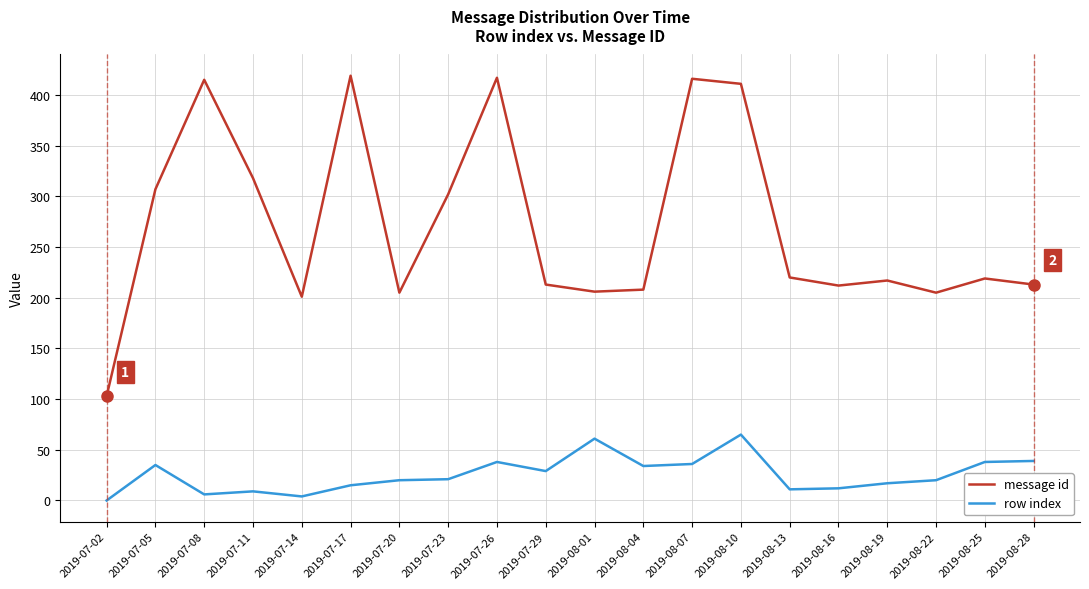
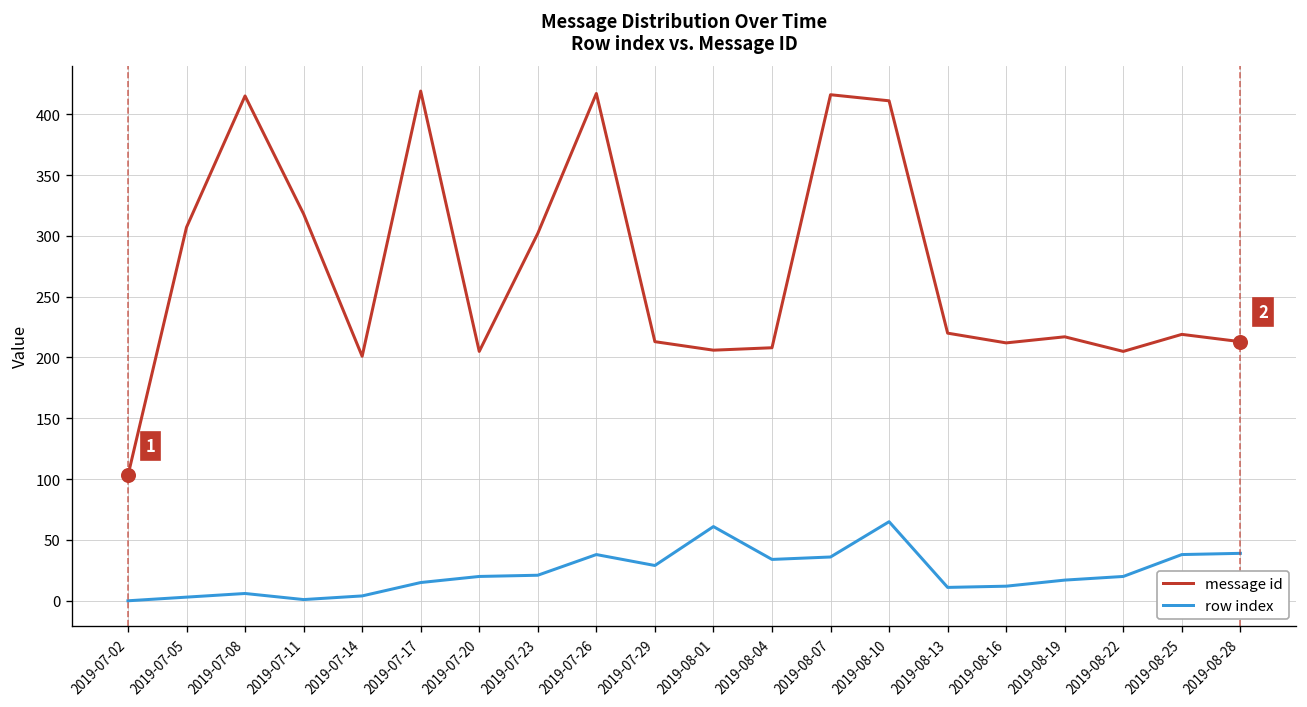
  {
    "row index": {
      "2019-07-02": 0,
-     "2019-07-05": 35,
+     "2019-07-05": 3,
      "2019-07-08": 6,
-     "2019-07-11": 9,
+     "2019-07-11": 1,
      "2019-07-14": 4,
      "2019-07-17": 15,
      "2019-07-20": 20,
      "2019-07-23": 21,
      "2019-07-26": 38,
      "2019-07-29": 29,
      "2019-08-01": 61,
      "2019-08-04": 34,
      "2019-08-07": 36,
      "2019-08-10": 65,
      "2019-08-13": 11,
      "2019-08-16": 12,
      "2019-08-19": 17,
      "2019-08-22": 20,
      "2019-08-25": 38,
      "2019-08-28": 39
    }
  }
